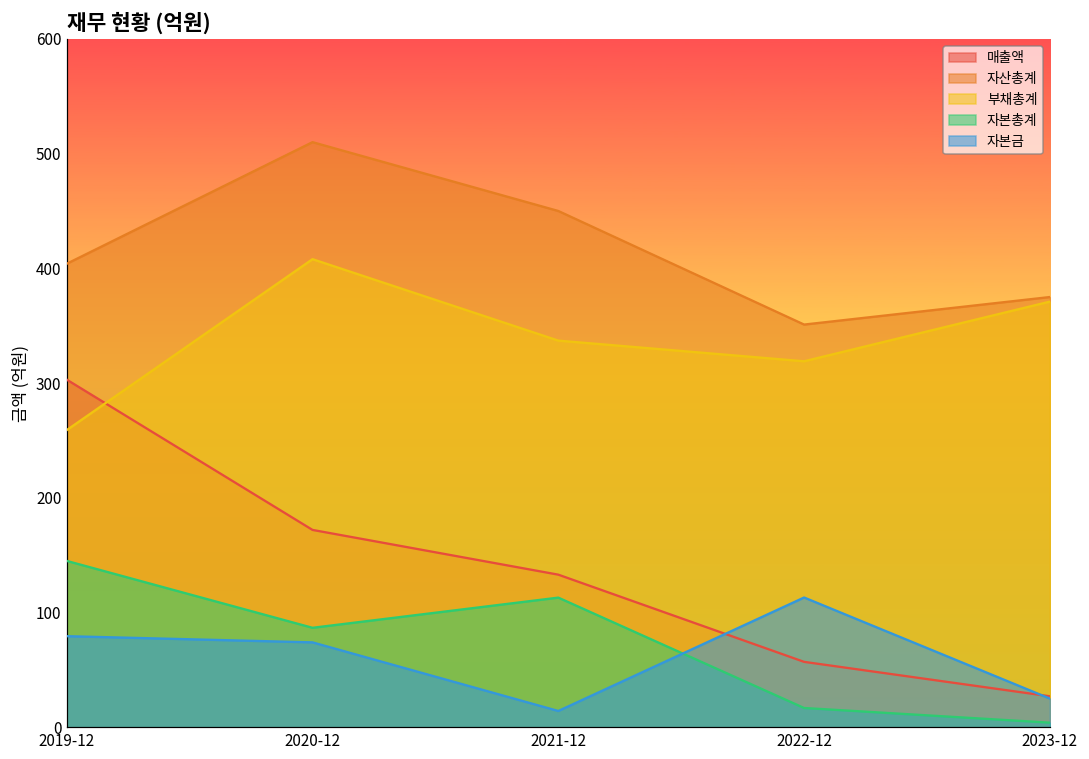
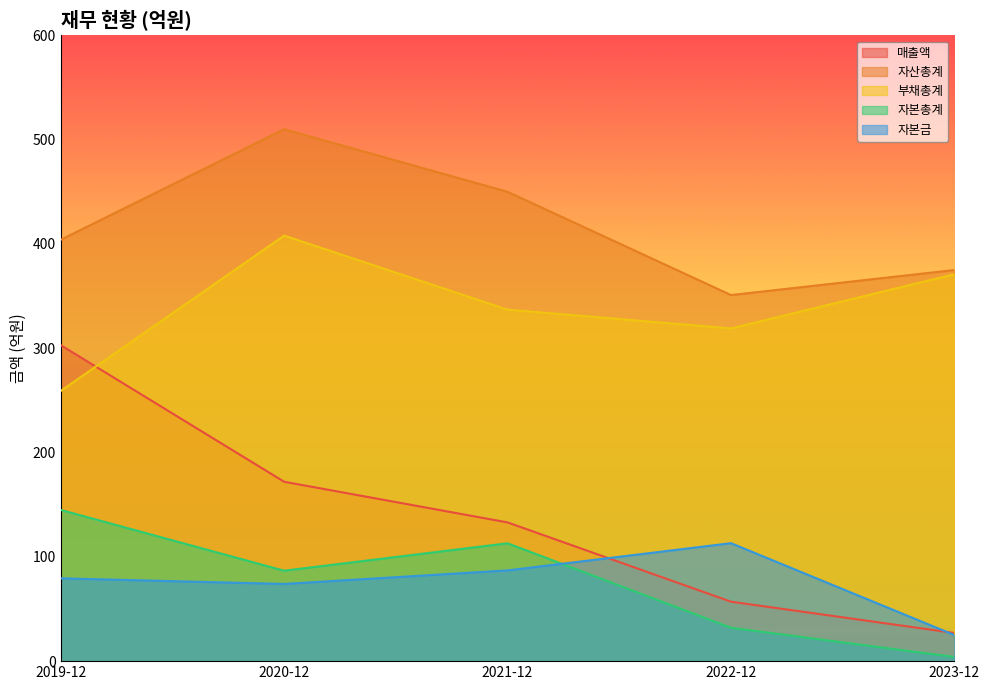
  {
    "부채총계": {
      "2019-12": 259,
      "2020-12": 408,
      "2021-12": 337,
      "2022-12": 319,
      "2023-12": 371
    },
    "자본총계": {
      "2019-12": 145,
      "2020-12": 87,
      "2021-12": 113,
-     "2022-12": 17,
+     "2022-12": 32,
      "2023-12": 4
    },
    "자본금": {
      "2019-12": 79,
      "2020-12": 74,
-     "2021-12": 14,
+     "2021-12": 87,
      "2022-12": 113
    }
  }
